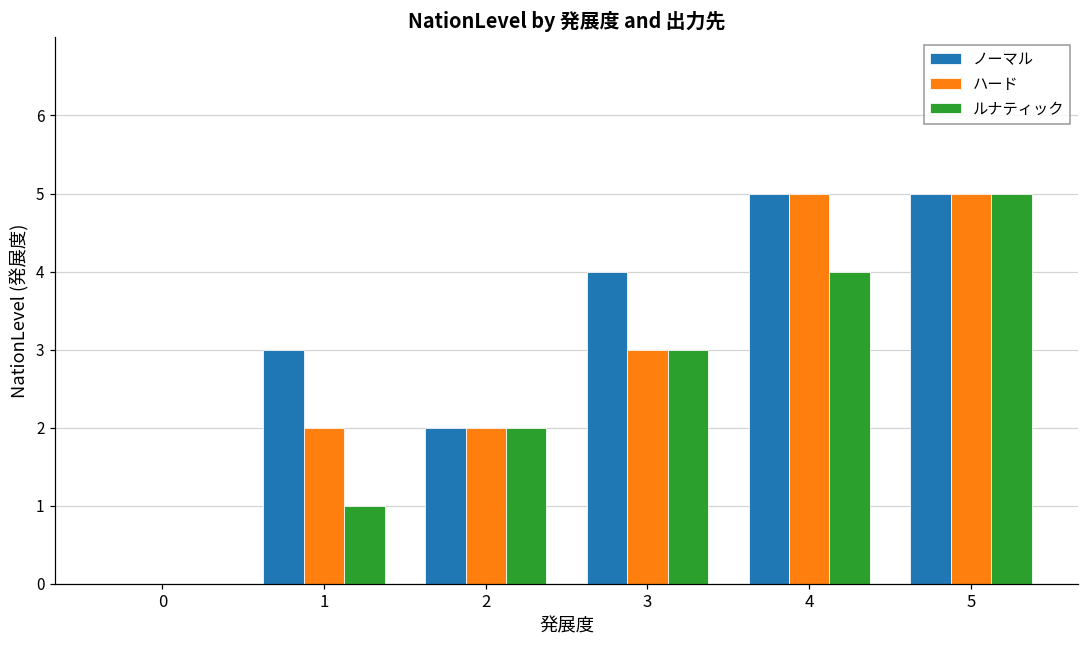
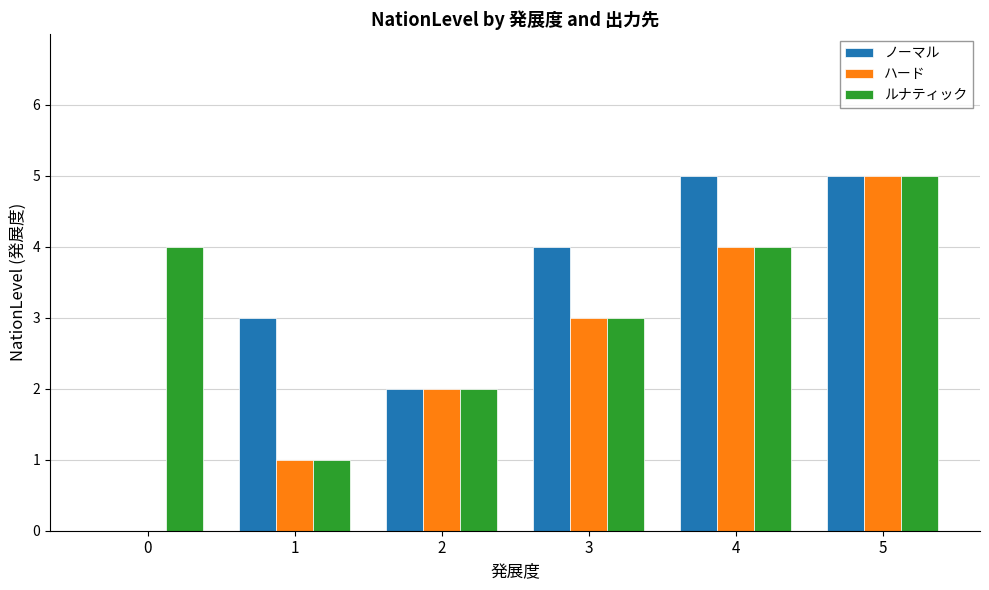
  {
    "ノーマル": {
      "0": 0,
      "1": 3,
      "2": 2,
      "3": 4,
      "4": 5,
      "5": 5
    },
    "ハード": {
      "0": 0,
-     "1": 2,
+     "1": 1,
      "2": 2,
      "3": 3,
-     "4": 5,
+     "4": 4,
      "5": 5
    },
    "ルナティック": {
-     "0": 0,
+     "0": 4,
      "1": 1,
      "2": 2,
      "3": 3,
      "4": 4,
      "5": 5
    }
  }
